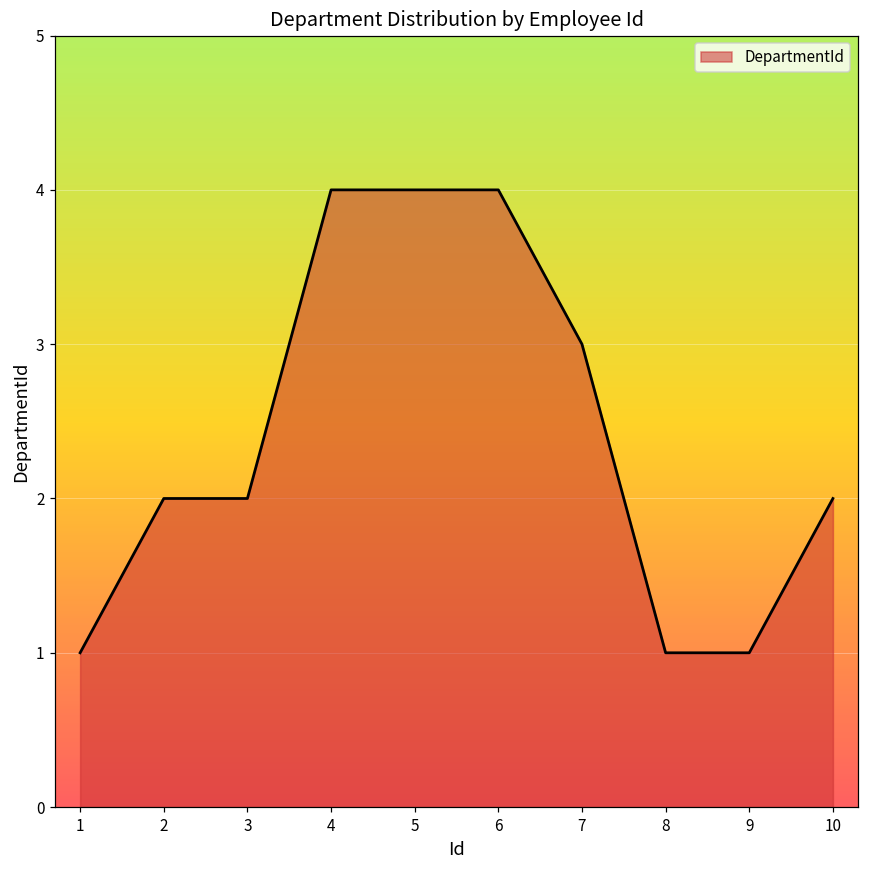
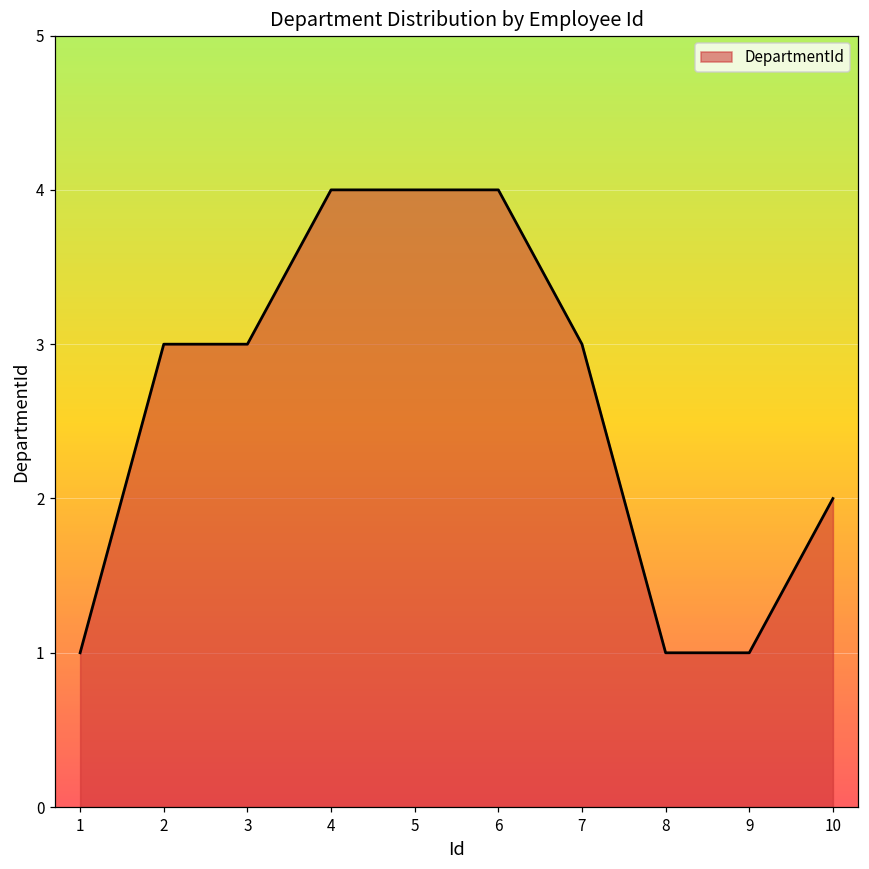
  {
    "1": 1,
-   "2": 2,
-   "3": 2,
+   "2": 3,
+   "3": 3,
    "4": 4,
    "5": 4,
    "6": 4,
    "7": 3,
    "8": 1,
    "9": 1,
    "10": 2
  }
